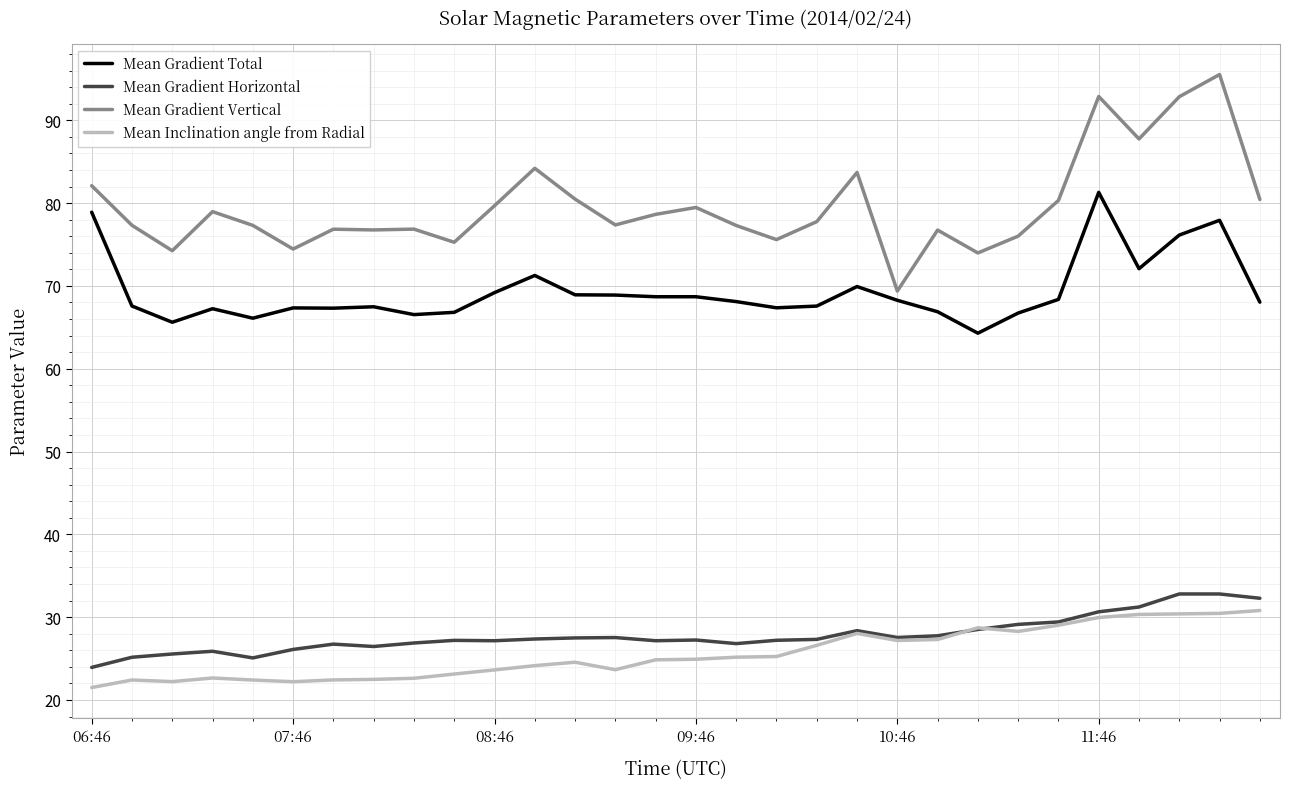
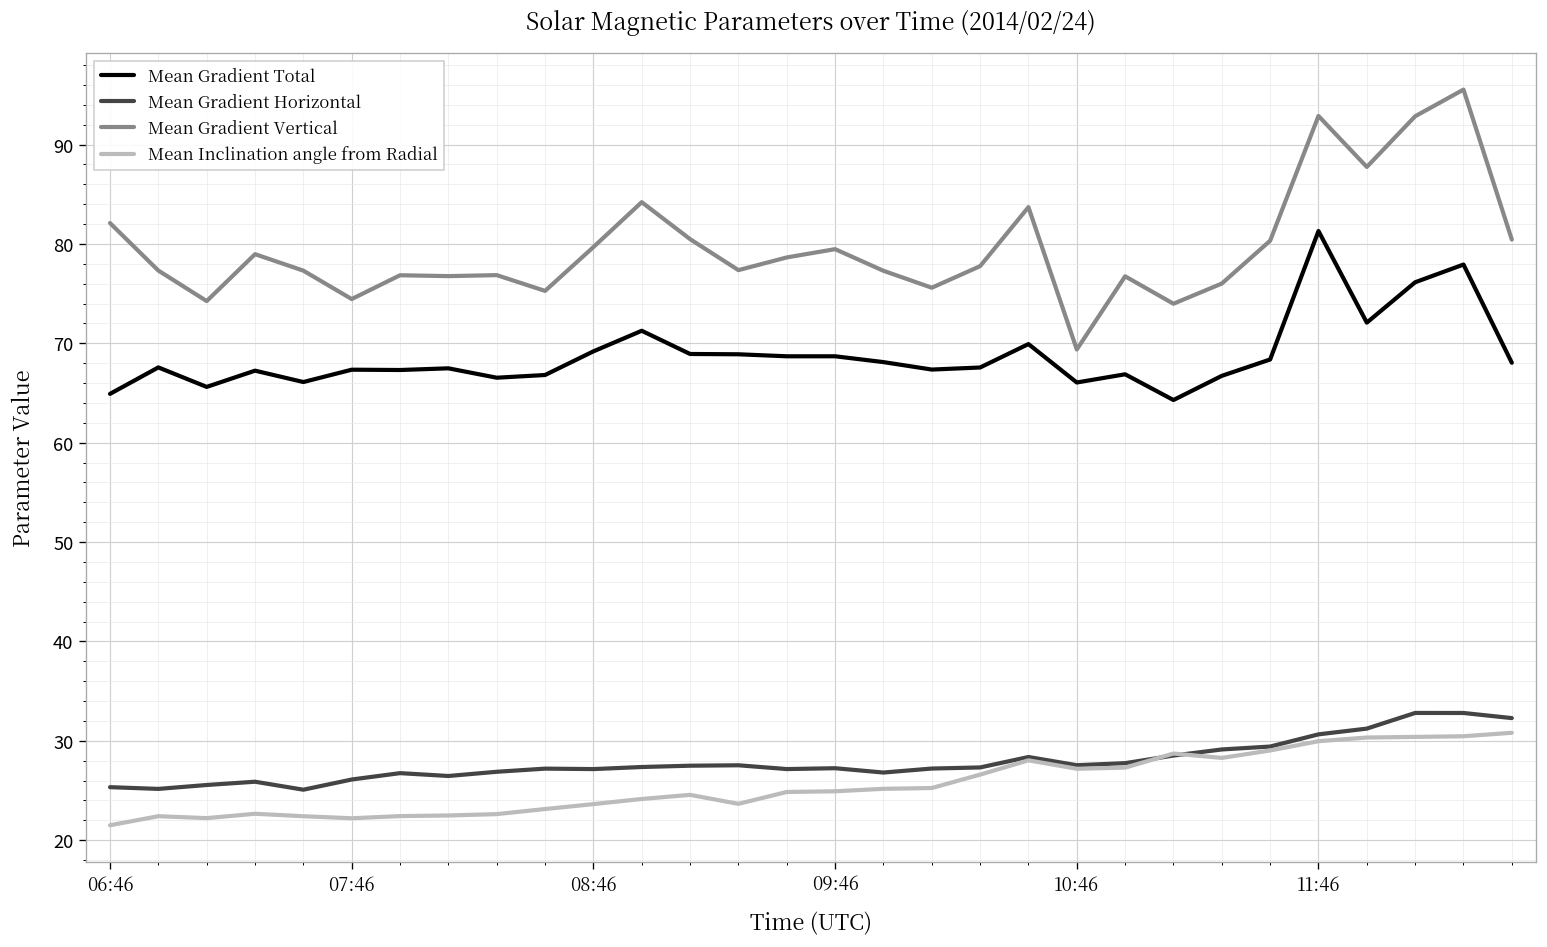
  {
    "Mean Gradient Total": {
-     "06:46": 79,
+     "06:46": 65,
      "07:46": 67,
      "08:46": 69,
      "09:46": 69,
-     "10:46": 68,
+     "10:46": 66,
      "11:46": 81
    },
    "Mean Gradient Horizontal": {
-     "06:46": 24,
+     "06:46": 25,
      "07:46": 26,
      "08:46": 27,
      "09:46": 27,
      "10:46": 28,
      "11:46": 31
    },
    "Mean Gradient Vertical": {
      "06:46": 82,
      "07:46": 74,
      "08:46": 80,
      "09:46": 79,
      "10:46": 69,
      "11:46": 93
    },
    "Mean Inclination angle from Radial": {
      "06:46": 22,
      "07:46": 22,
      "08:46": 24,
      "09:46": 25,
      "10:46": 27,
      "11:46": 30
    }
  }
